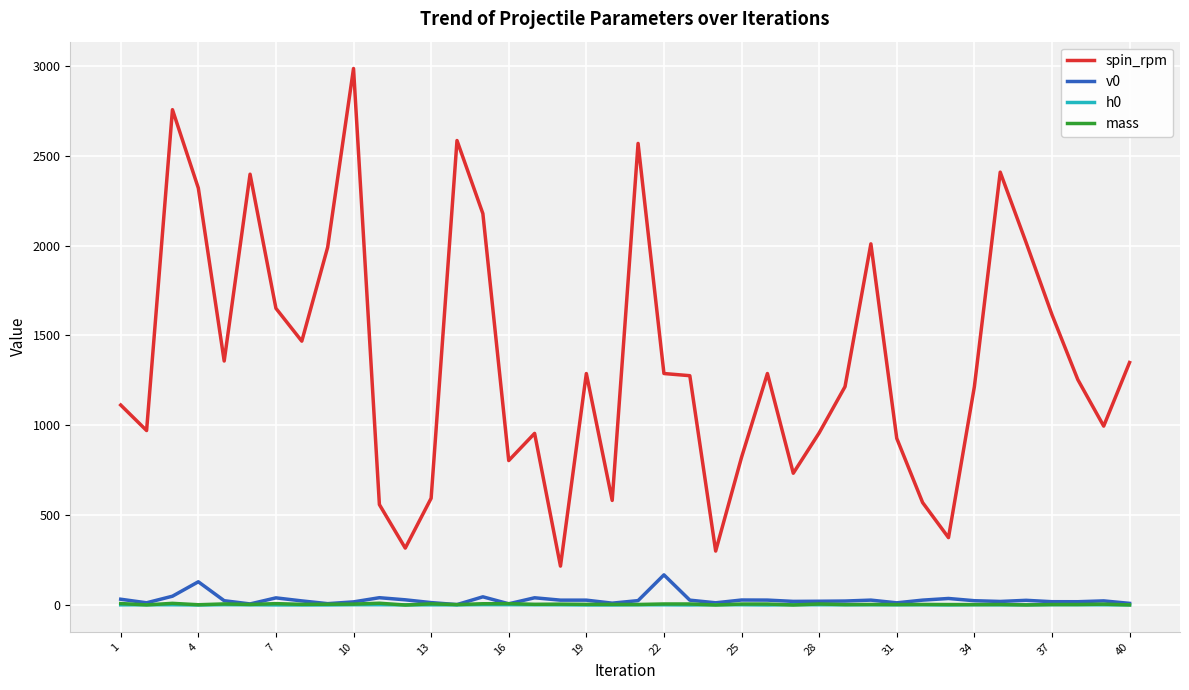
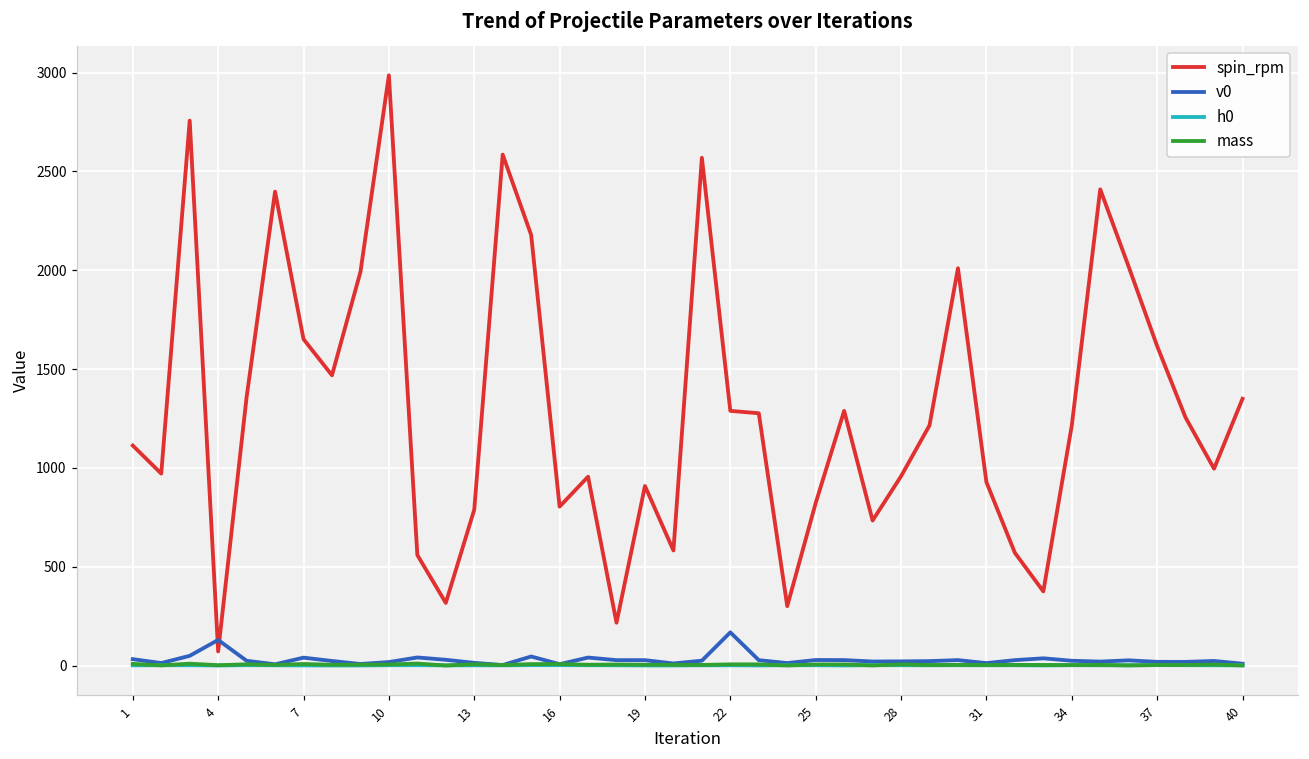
  {
    "spin_rpm": {
      "1": 1110,
-     "4": 2320,
+     "4": 70,
      "7": 1650,
      "10": 2990,
-     "13": 590,
+     "13": 790,
      "16": 800,
-     "19": 1290,
+     "19": 910,
      "22": 1290,
      "25": 820,
      "28": 960,
      "31": 930,
      "34": 1210,
      "37": 1620,
      "40": 1350
    },
    "v0": {
      "1": 30,
      "4": 130,
      "7": 40,
      "19": 30,
      "22": 170,
      "25": 30,
      "28": 20,
      "34": 20,
      "37": 20
    }
  }
